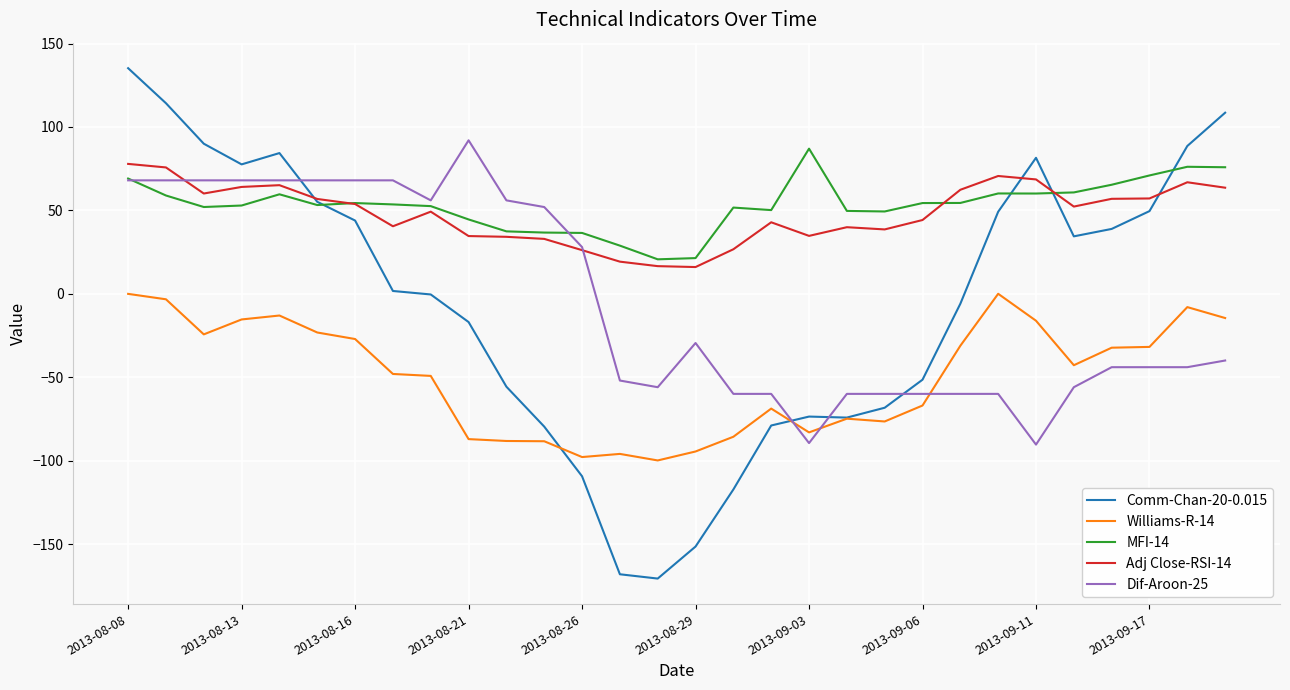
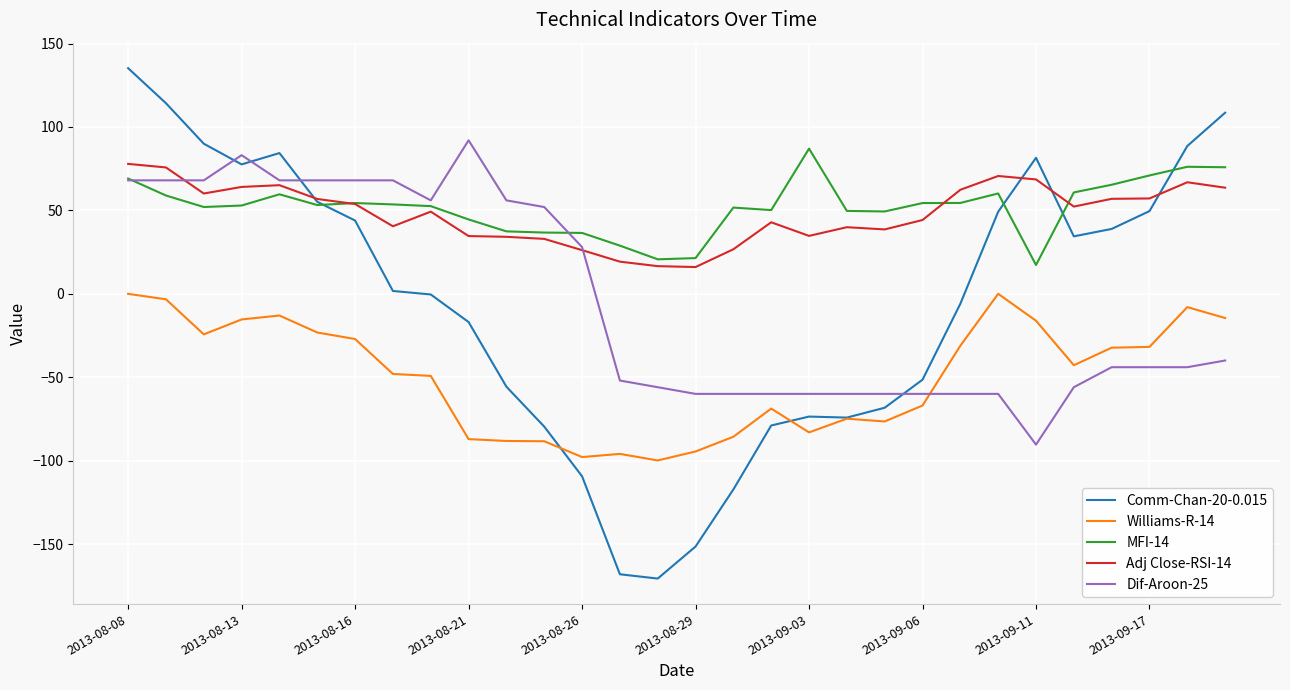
  {
    "Comm-Chan-20-0.015": {
      "2013-08-08": 135,
      "2013-08-13": 78,
      "2013-08-16": 44,
      "2013-08-21": -17,
      "2013-08-26": -109,
      "2013-08-29": -152,
      "2013-09-03": -74,
      "2013-09-06": -51,
      "2013-09-11": 82,
      "2013-09-17": 50
    },
    "Williams-R-14": {
      "2013-08-08": 0,
      "2013-08-13": -15,
      "2013-08-16": -27,
      "2013-08-21": -87,
      "2013-08-26": -98,
      "2013-08-29": -95,
      "2013-09-03": -83,
      "2013-09-06": -67,
      "2013-09-11": -16,
      "2013-09-17": -32
    },
    "MFI-14": {
      "2013-08-13": 53,
      "2013-08-21": 45,
      "2013-08-26": 36,
      "2013-08-29": 21,
      "2013-09-03": 87,
      "2013-09-06": 54,
-     "2013-09-11": 60,
+     "2013-09-11": 17,
      "2013-09-17": 71
    },
    "Adj Close-RSI-14": {
      "2013-08-08": 78,
      "2013-08-13": 64,
      "2013-08-21": 35,
      "2013-08-26": 26,
      "2013-08-29": 16,
      "2013-09-03": 35,
      "2013-09-06": 44,
      "2013-09-11": 69,
      "2013-09-17": 57
    },
    "Dif-Aroon-25": {
-     "2013-08-13": 68,
+     "2013-08-13": 83,
      "2013-08-16": 68,
      "2013-08-21": 92,
      "2013-08-26": 28,
-     "2013-08-29": -30,
-     "2013-09-03": -90,
+     "2013-08-29": -60,
+     "2013-09-03": -60,
      "2013-09-06": -60,
      "2013-09-11": -90,
      "2013-09-17": -44
    }
  }
